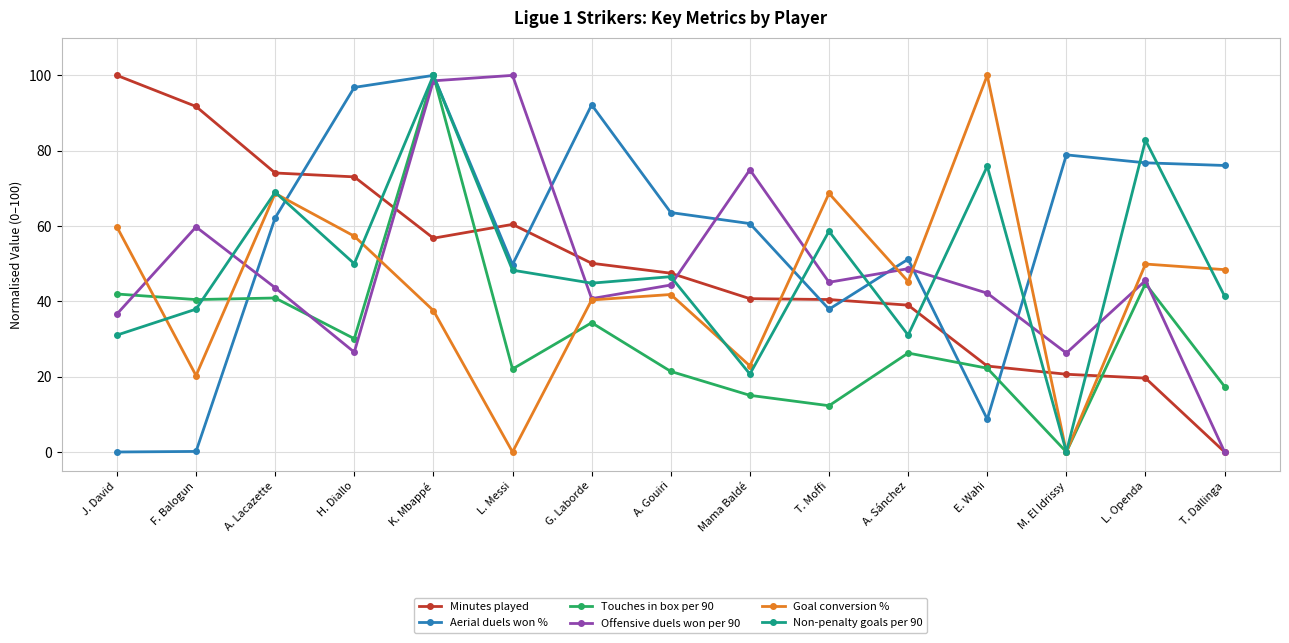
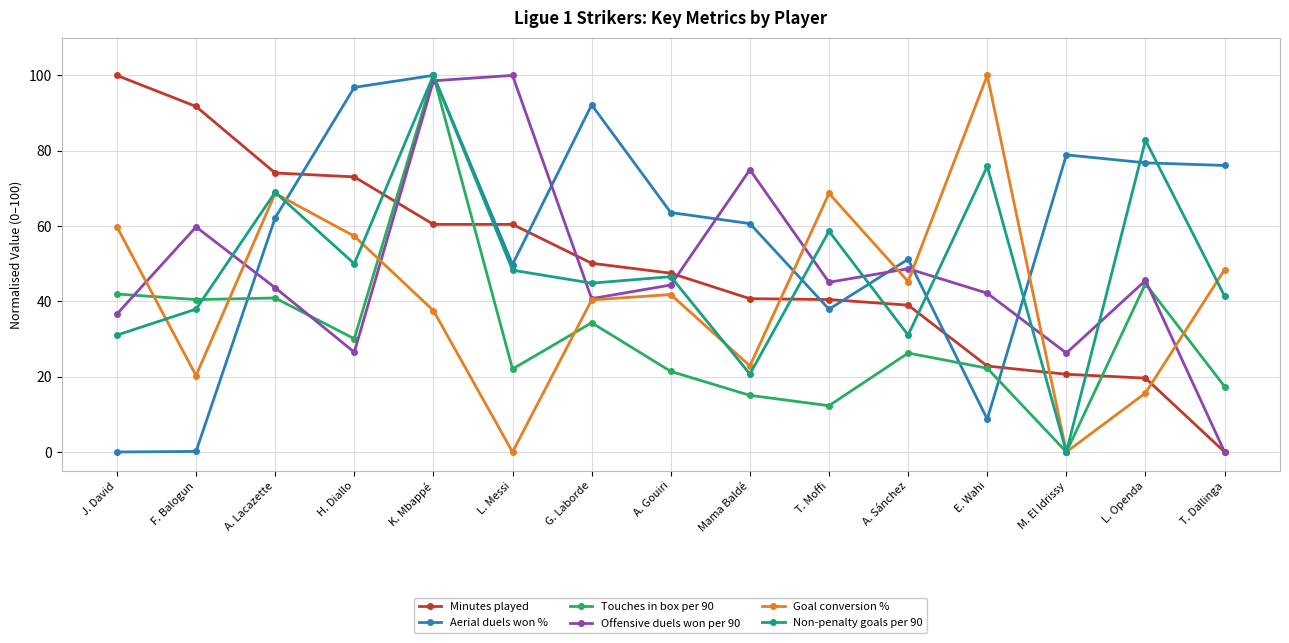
  {
    "Minutes played": {
      "J. David": 100,
      "F. Balogun": 92,
      "A. Lacazette": 74,
      "H. Diallo": 73,
-     "K. Mbappé": 57,
+     "K. Mbappé": 60,
      "L. Messi": 60,
      "G. Laborde": 50,
      "A. Gouiri": 47,
      "Mama Baldé": 41,
      "T. Moffi": 40,
      "A. Sánchez": 39,
      "M. El Idrissy": 21,
      "L. Openda": 20
    },
    "Aerial duels won %": {
      "J. David": 0,
      "F. Balogun": 0,
      "A. Lacazette": 62,
      "H. Diallo": 97,
      "L. Messi": 50,
      "G. Laborde": 92,
      "A. Gouiri": 64,
      "Mama Baldé": 61,
      "T. Moffi": 38,
      "A. Sánchez": 51,
      "E. Wahi": 9,
      "M. El Idrissy": 79,
      "L. Openda": 77,
      "T. Dallinga": 76
    },
    "Offensive duels won per 90": {
      "J. David": 37,
      "F. Balogun": 60,
      "A. Lacazette": 44,
      "H. Diallo": 27,
      "K. Mbappé": 99,
      "L. Messi": 100,
      "A. Gouiri": 44,
      "Mama Baldé": 75,
      "T. Moffi": 45,
      "A. Sánchez": 49,
      "E. Wahi": 42,
      "M. El Idrissy": 26,
      "L. Openda": 46
    },
    "Goal conversion %": {
      "J. David": 60,
      "F. Balogun": 20,
      "H. Diallo": 57,
      "K. Mbappé": 38,
      "L. Messi": 0,
      "A. Gouiri": 42,
      "Mama Baldé": 23,
      "T. Moffi": 69,
      "A. Sánchez": 45,
      "E. Wahi": 100,
-     "L. Openda": 50,
+     "L. Openda": 16,
      "T. Dallinga": 48
    }
  }
